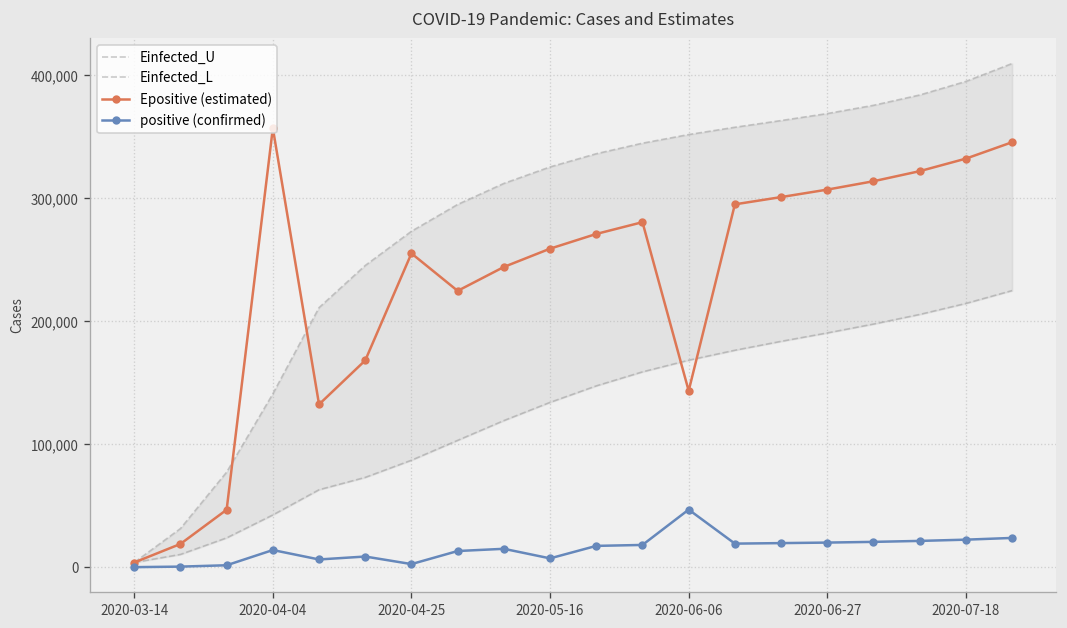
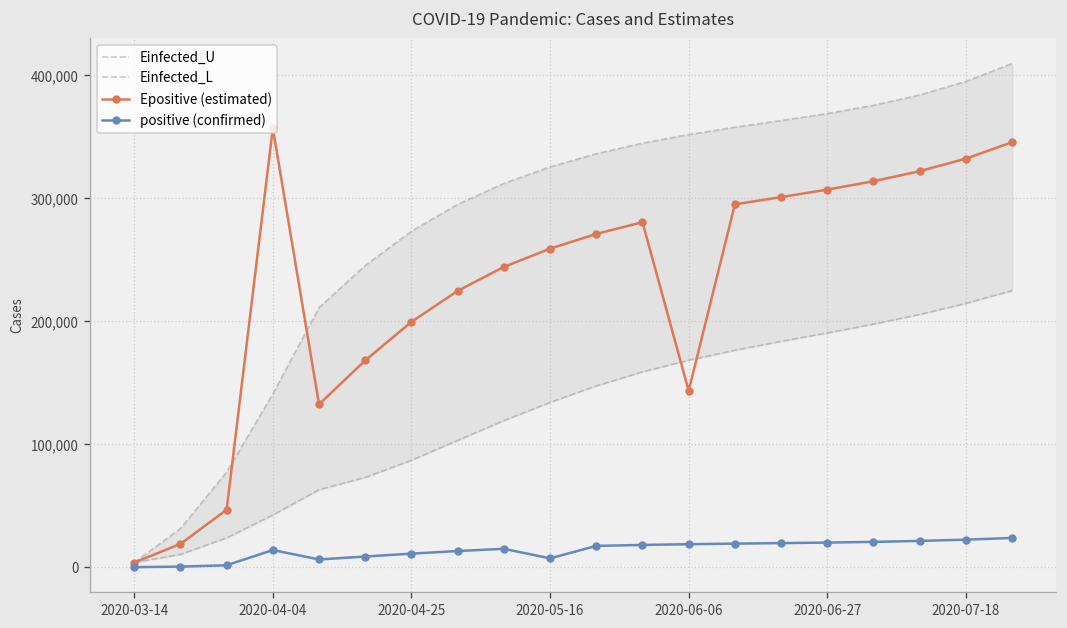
  {
    "Epositive (estimated)": {
      "2020-04-04": "357,000",
-     "2020-04-25": "255,000",
+     "2020-04-25": "200,000",
      "2020-05-16": "259,000",
      "2020-06-06": "143,000",
      "2020-06-27": "307,000",
      "2020-07-18": "332,000"
    },
    "positive (confirmed)": {
      "2020-03-14": "0",
      "2020-04-04": "14,000",
-     "2020-04-25": "3,000",
+     "2020-04-25": "11,000",
      "2020-05-16": "7,000",
-     "2020-06-06": "47,000",
+     "2020-06-06": "19,000",
      "2020-06-27": "20,000",
      "2020-07-18": "22,000"
    }
  }
